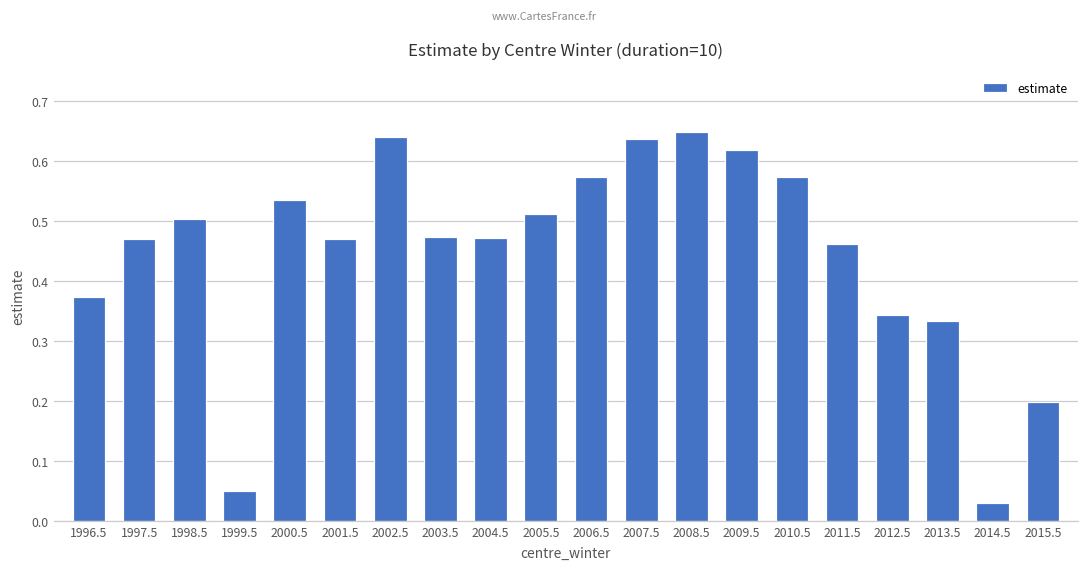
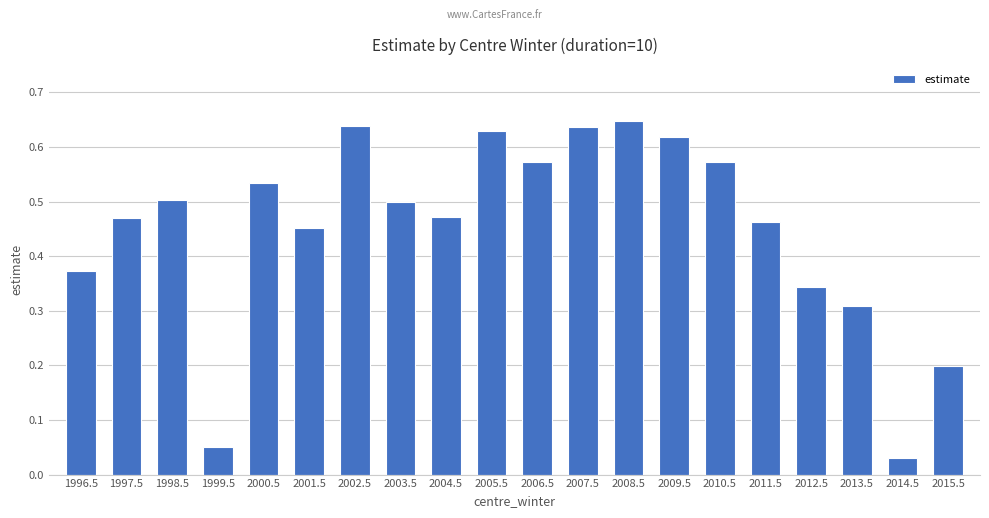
  {
    "1996.5": 0.37,
    "1997.5": 0.47,
    "1998.5": 0.50,
    "1999.5": 0.05,
    "2000.5": 0.53,
-   "2001.5": 0.47,
+   "2001.5": 0.45,
    "2002.5": 0.64,
-   "2003.5": 0.47,
+   "2003.5": 0.50,
    "2004.5": 0.47,
-   "2005.5": 0.51,
+   "2005.5": 0.63,
    "2006.5": 0.57,
    "2007.5": 0.64,
    "2008.5": 0.65,
    "2009.5": 0.62,
    "2010.5": 0.57,
    "2011.5": 0.46,
    "2012.5": 0.34,
-   "2013.5": 0.33,
+   "2013.5": 0.31,
    "2014.5": 0.03,
    "2015.5": 0.20
  }
